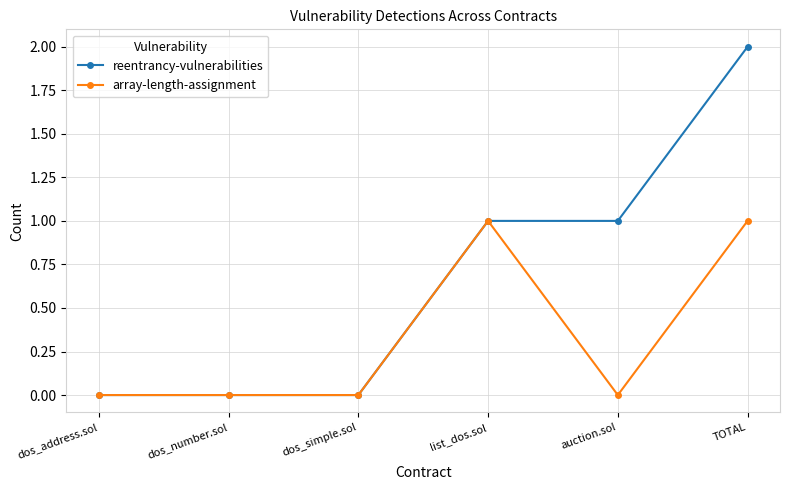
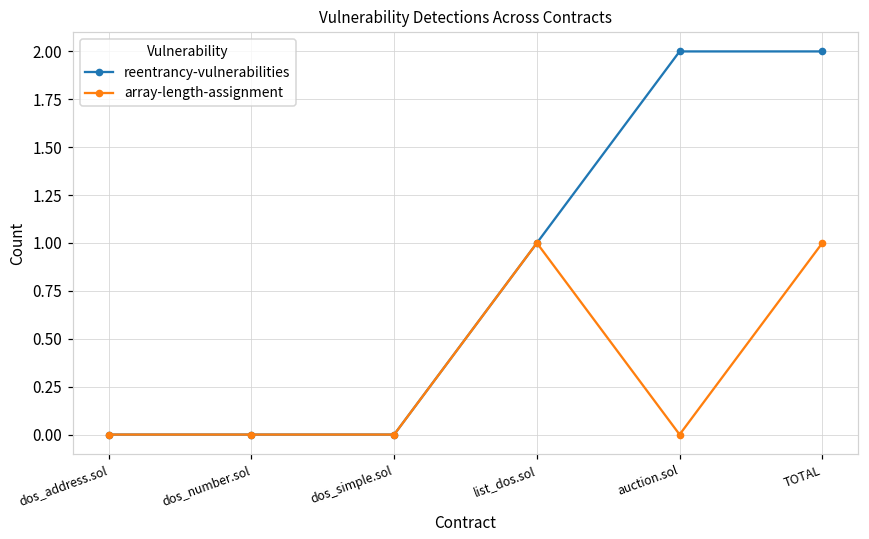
  {
    "reentrancy-vulnerabilities": {
-     "auction.sol": 1,
+     "auction.sol": 2,
      "TOTAL": 2
    },
    "array-length-assignment": {
      "auction.sol": 0,
      "TOTAL": 1
    }
  }
